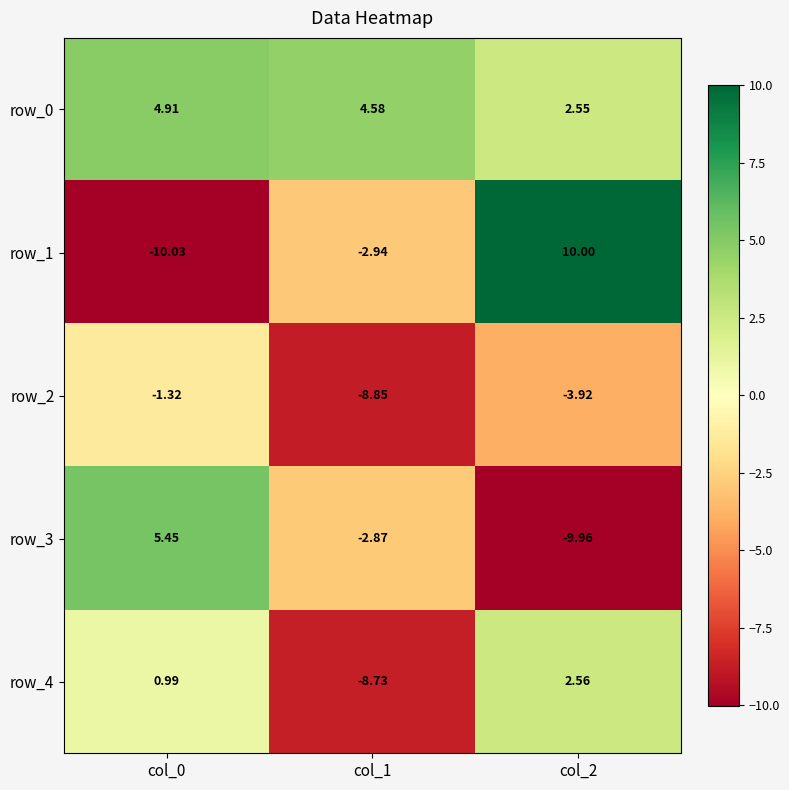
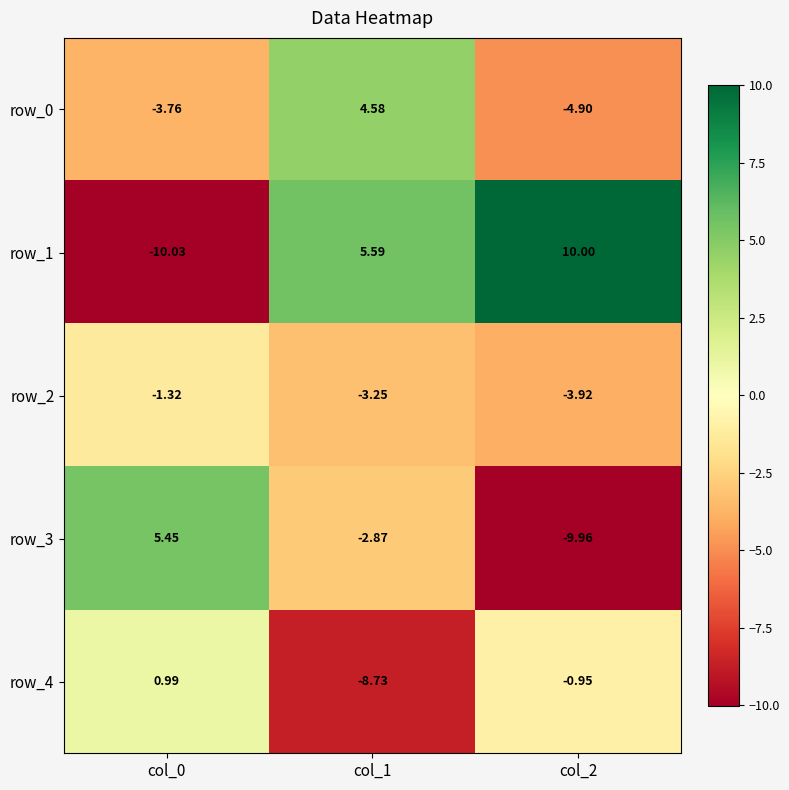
  {
    "row_0": {
-     "col_0": 4.91,
+     "col_0": -3.76,
      "col_1": 4.58,
-     "col_2": 2.55
+     "col_2": -4.90
    },
    "row_1": {
      "col_0": -10.03,
-     "col_1": -2.94,
+     "col_1": 5.59,
      "col_2": 10.00
    },
    "row_2": {
      "col_0": -1.32,
-     "col_1": -8.85,
+     "col_1": -3.25,
      "col_2": -3.92
    },
    "row_3": {
      "col_0": 5.45,
      "col_1": -2.87,
      "col_2": -9.96
    },
    "row_4": {
      "col_0": 0.99,
      "col_1": -8.73,
-     "col_2": 2.56
+     "col_2": -0.95
    }
  }
